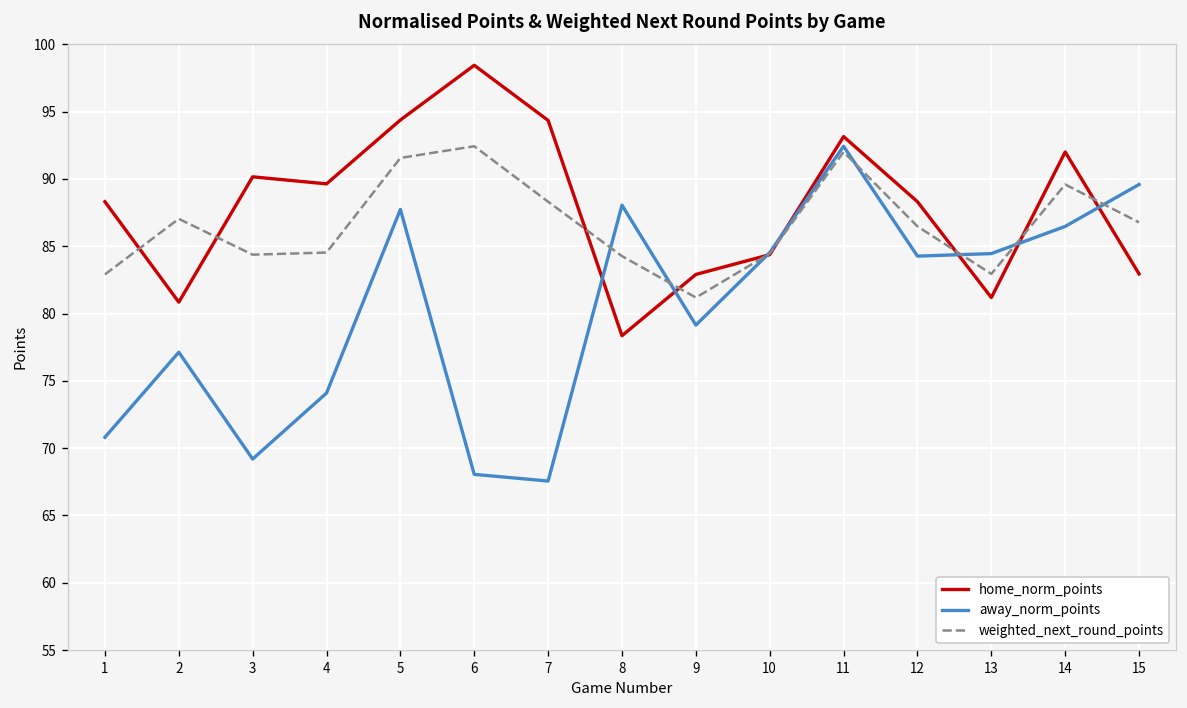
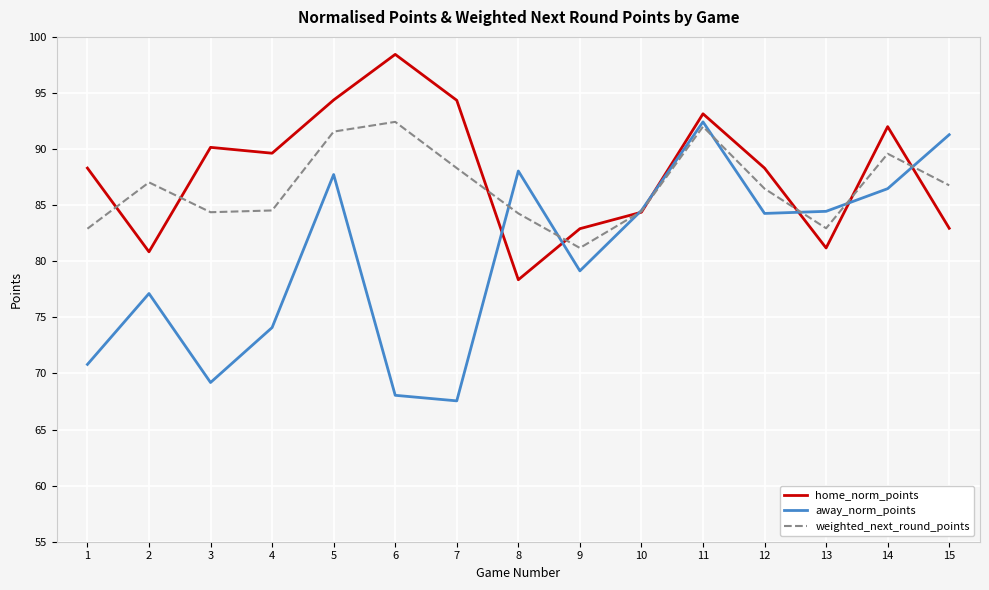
  {
    "home_norm_points": {
      "1": 88.3,
      "2": 80.8,
      "3": 90.2,
      "4": 89.6,
      "5": 94.4,
      "6": 98.4,
      "7": 94.3,
      "8": 78.4,
      "9": 82.9,
      "11": 93.1,
      "12": 88.3,
      "13": 81.2,
      "14": 92.0,
      "15": 82.9
    },
    "away_norm_points": {
      "1": 70.8,
      "2": 77.1,
      "3": 69.2,
      "4": 74.1,
      "5": 87.7,
      "6": 68.1,
      "7": 67.6,
      "8": 88.0,
      "9": 79.1,
      "11": 92.4,
      "12": 84.3,
      "13": 84.5,
      "14": 86.5,
-     "15": 89.6
+     "15": 91.3
    },
    "weighted_next_round_points": {
      "1": 82.9,
      "2": 87.0,
      "3": 84.4,
      "4": 84.5,
      "5": 91.6,
      "6": 92.4,
      "7": 88.3,
      "8": 84.3,
      "9": 81.2,
      "11": 92.0,
      "12": 86.5,
      "13": 82.9,
      "14": 89.6,
      "15": 86.8
    }
  }
